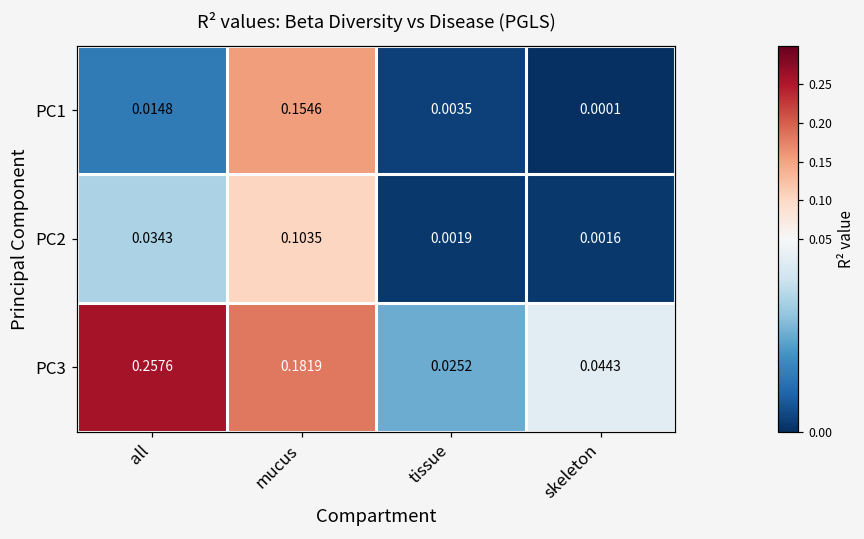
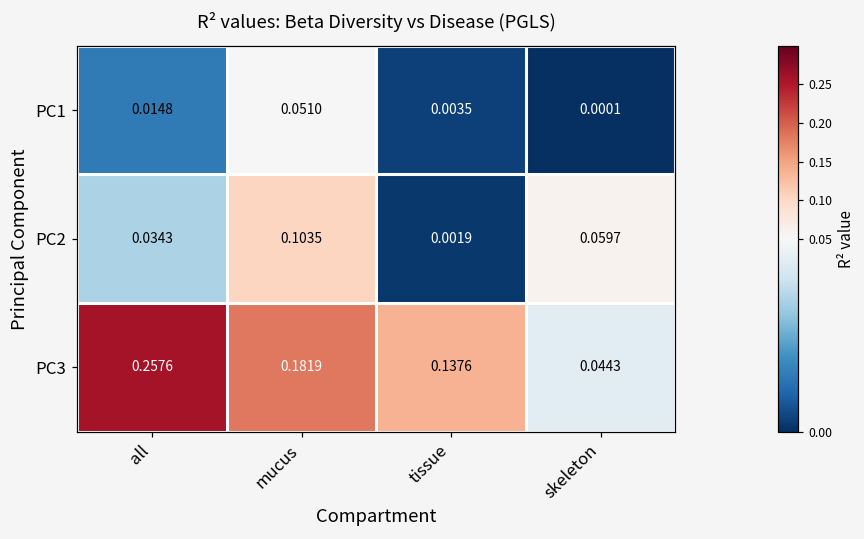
  {
    "PC1": {
      "all": 0.0148,
-     "mucus": 0.1546,
+     "mucus": 0.0510,
      "tissue": 0.0035,
      "skeleton": 0.0001
    },
    "PC2": {
      "all": 0.0343,
      "mucus": 0.1035,
      "tissue": 0.0019,
-     "skeleton": 0.0016
+     "skeleton": 0.0597
    },
    "PC3": {
      "all": 0.2576,
      "mucus": 0.1819,
-     "tissue": 0.0252,
+     "tissue": 0.1376,
      "skeleton": 0.0443
    }
  }
